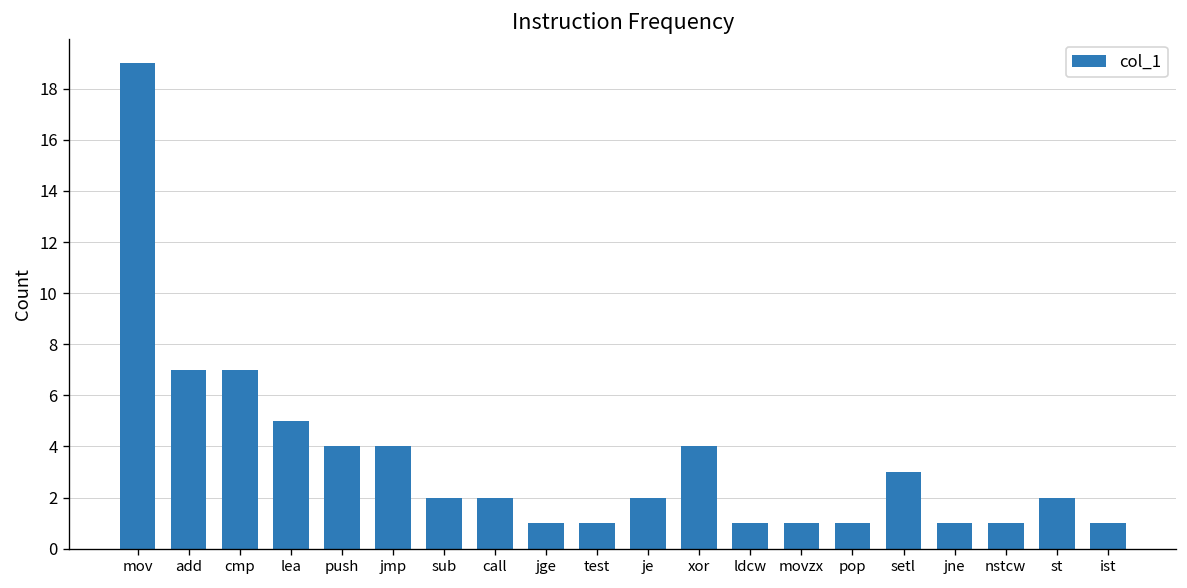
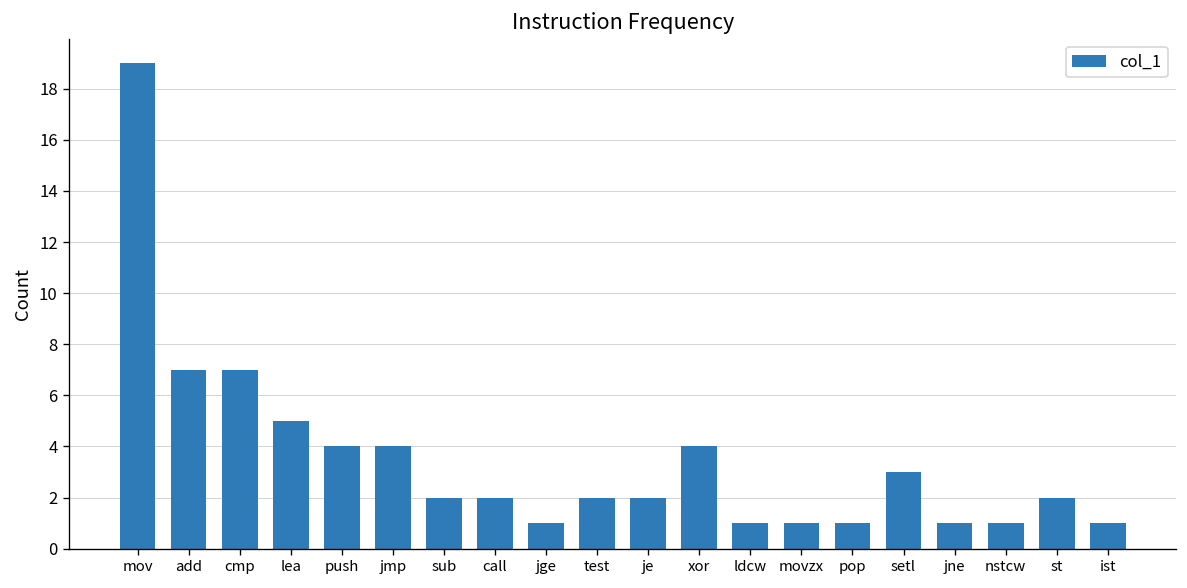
  {
    "mov": 19,
    "add": 7,
    "cmp": 7,
    "lea": 5,
    "push": 4,
    "jmp": 4,
    "sub": 2,
    "call": 2,
    "jge": 1,
-   "test": 1,
+   "test": 2,
    "je": 2,
    "xor": 4,
    "ldcw": 1,
    "movzx": 1,
    "pop": 1,
    "setl": 3,
    "jne": 1,
    "nstcw": 1,
    "st": 2,
    "ist": 1
  }
